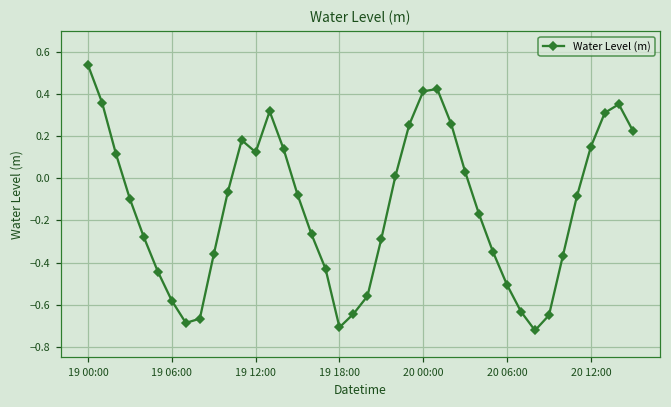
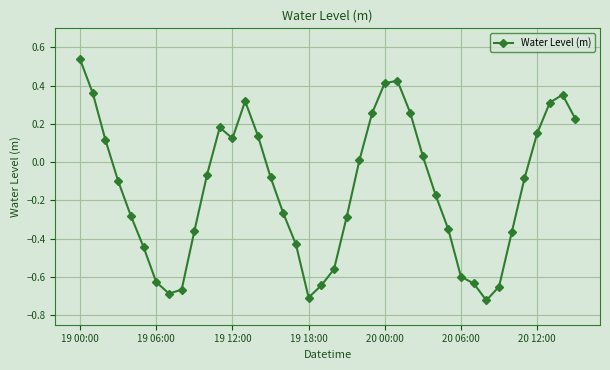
  {
    "19 00:00": 0.54,
-   "19 06:00": -0.58,
+   "19 06:00": -0.63,
    "19 12:00": 0.12,
    "19 18:00": -0.71,
    "20 00:00": 0.41,
-   "20 06:00": -0.51,
+   "20 06:00": -0.60,
    "20 12:00": 0.15
  }
